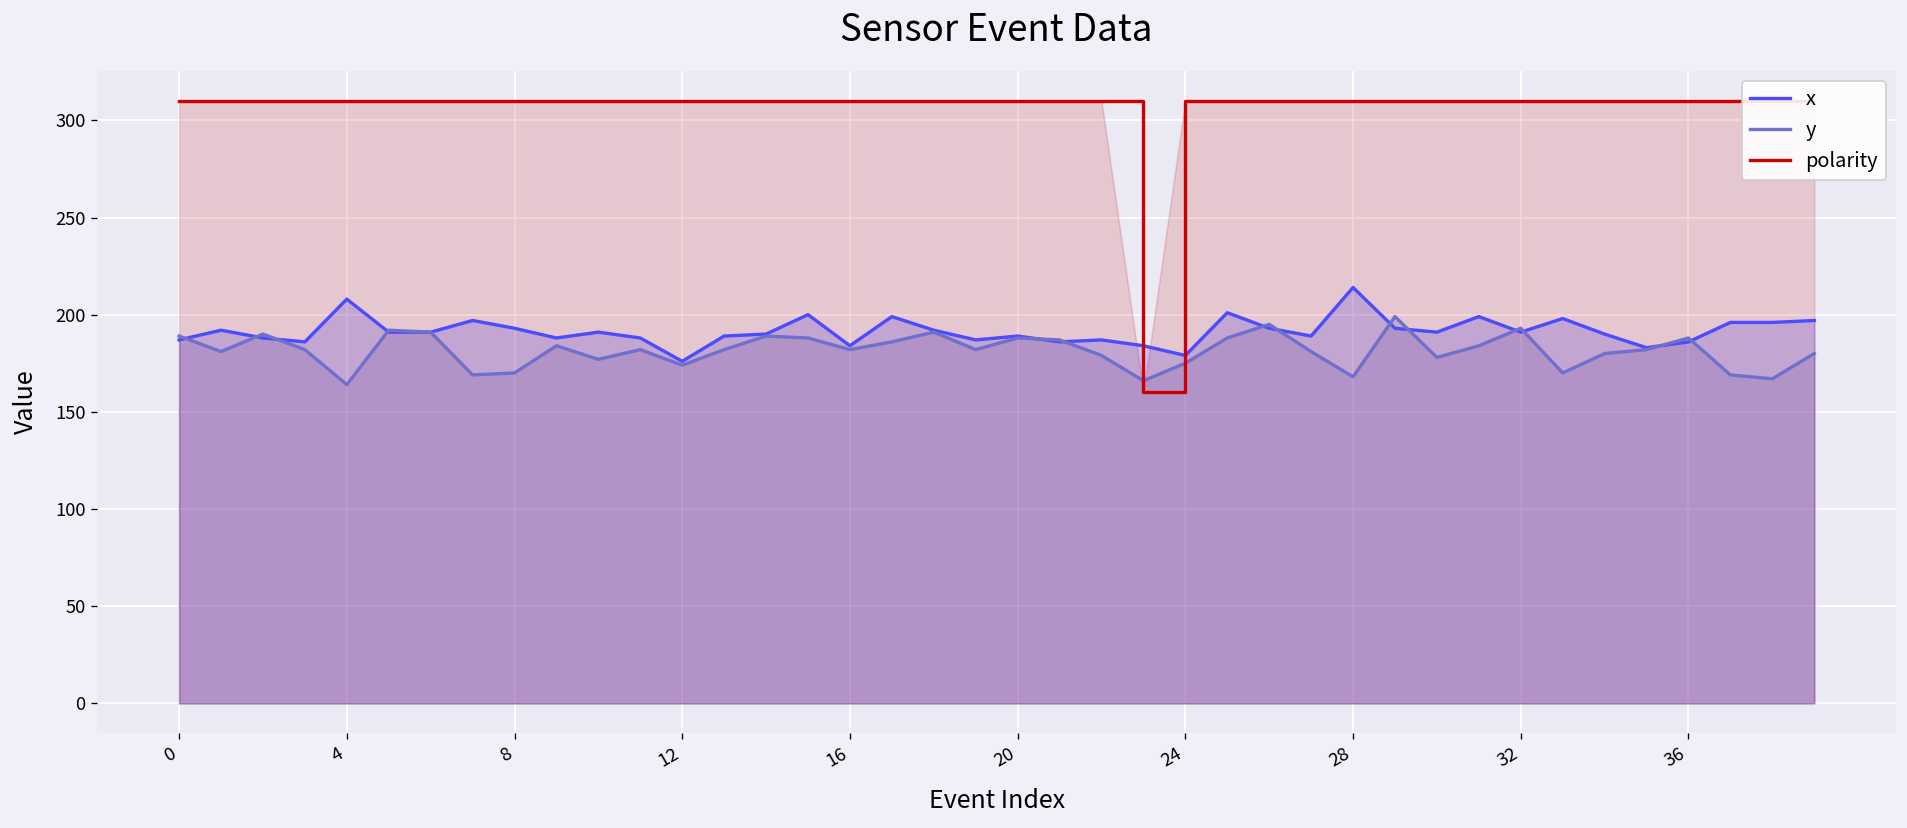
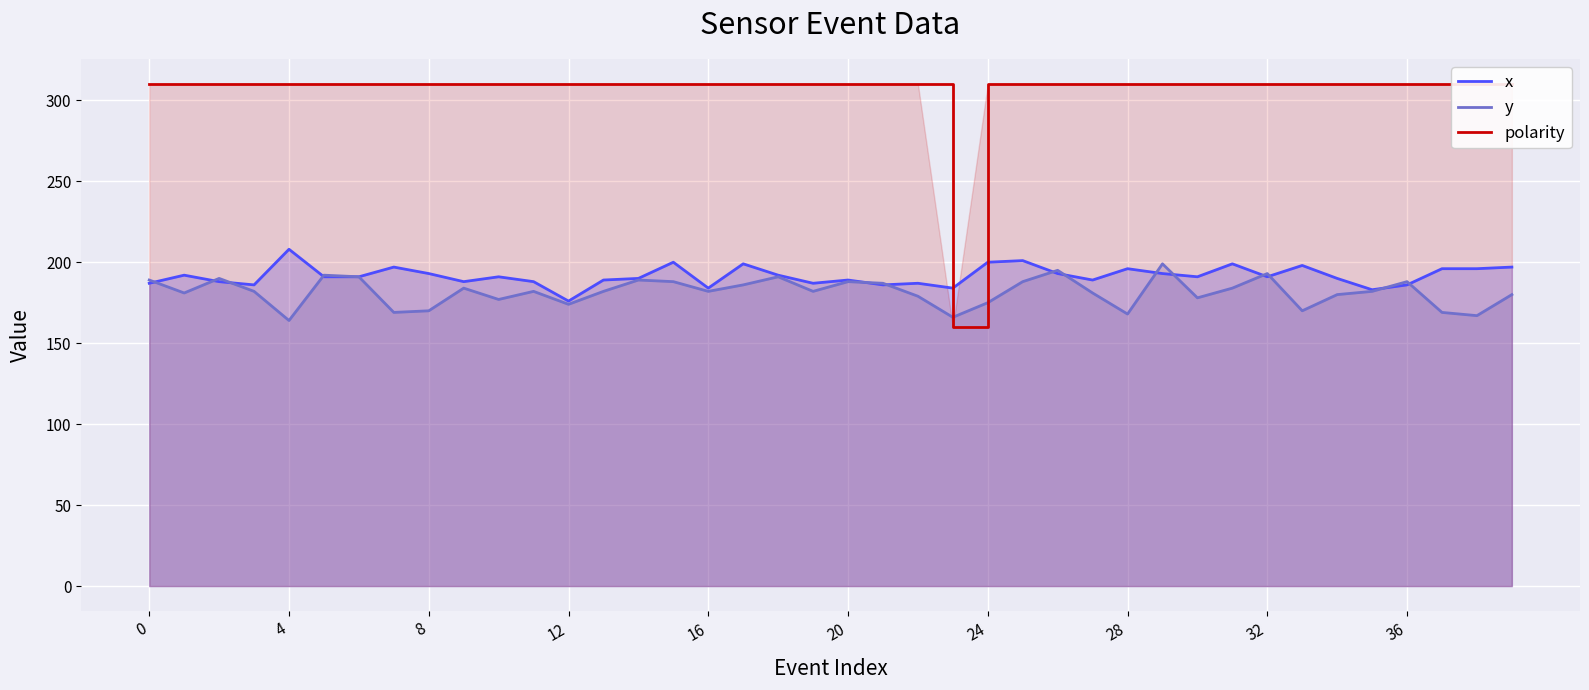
  {
    "x": {
      "0": 187,
      "4": 208,
      "8": 193,
      "12": 176,
      "16": 184,
-     "24": 179,
-     "28": 214,
+     "24": 200,
+     "28": 196,
      "32": 191,
      "36": 186
    },
    "y": {
      "0": 189,
      "4": 164,
      "8": 170,
      "12": 174,
      "16": 182,
      "24": 175,
      "28": 168,
      "32": 193,
      "36": 188
    },
    "polarity": {
      "0": 310,
      "4": 310,
      "8": 310,
      "12": 310,
      "16": 310,
      "20": 310,
      "24": 310,
      "28": 310,
      "32": 310,
      "36": 310
    }
  }
